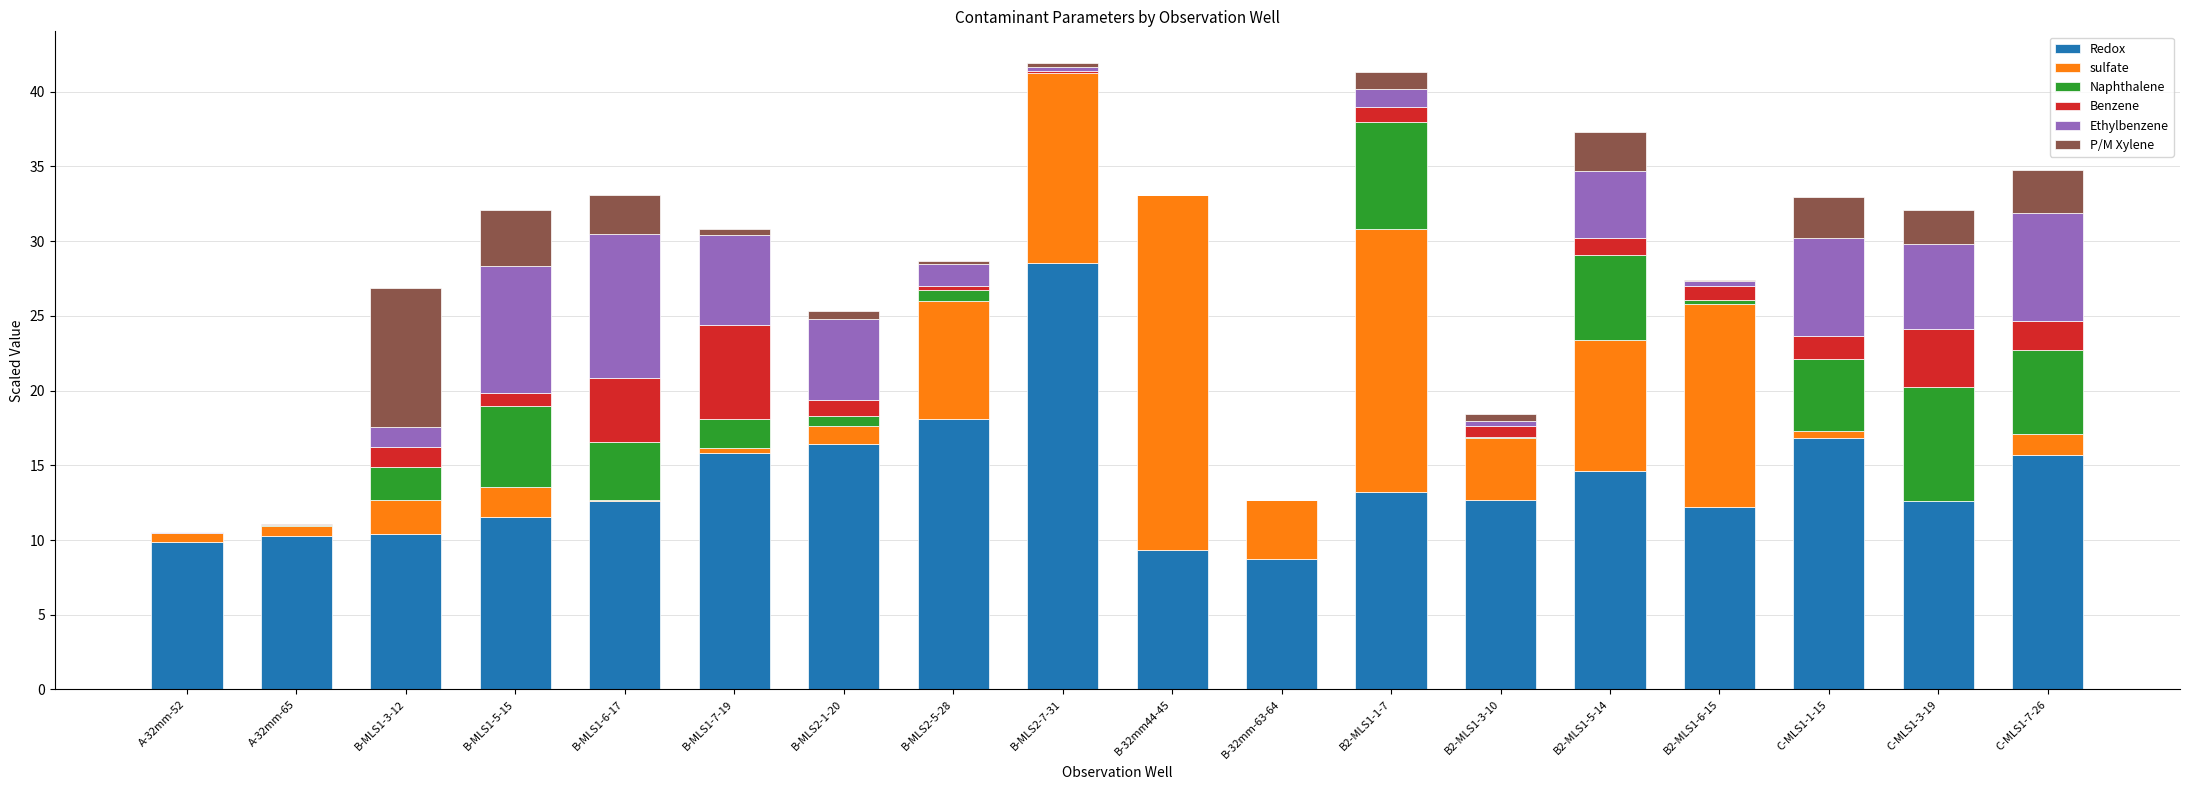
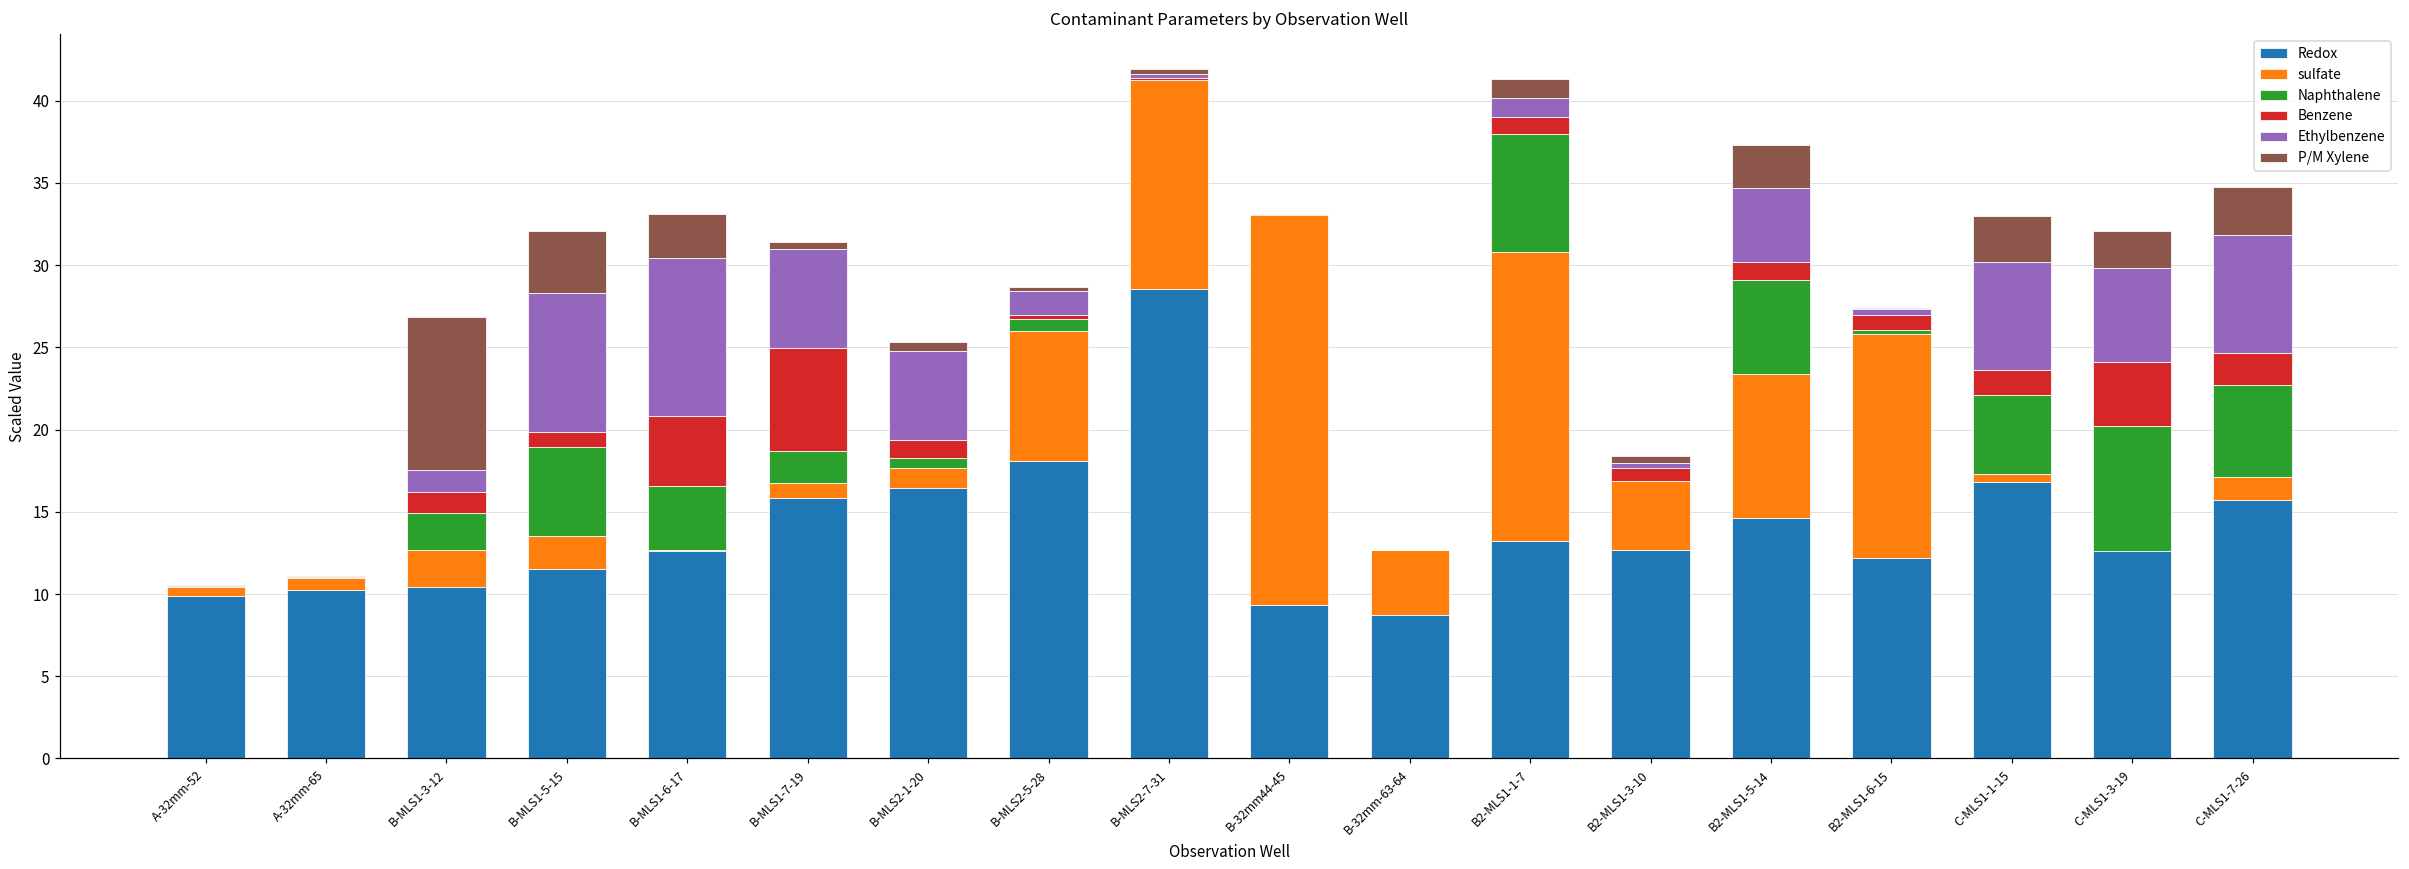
  {
    "Redox": {
      "A-32mm-52": 9.9,
      "A-32mm-65": 10.3,
      "B-MLS1-3-12": 10.4,
      "B-MLS1-5-15": 11.6,
      "B-MLS1-6-17": 12.6,
      "B-MLS1-7-19": 15.9,
      "B-MLS2-1-20": 16.5,
      "B-MLS2-5-28": 18.1,
      "B-MLS2-7-31": 28.6,
      "B-32mm44-45": 9.4,
      "B-32mm-63-64": 8.8,
      "B2-MLS1-1-7": 13.2,
      "B2-MLS1-3-10": 12.7,
      "B2-MLS1-5-14": 14.6,
      "B2-MLS1-6-15": 12.2,
      "C-MLS1-1-15": 16.8,
      "C-MLS1-3-19": 12.6,
      "C-MLS1-7-26": 15.7
    },
    "sulfate": {
      "A-32mm-52": 0.6,
      "A-32mm-65": 0.7,
      "B-MLS1-3-12": 2.3,
      "B-MLS1-5-15": 2.0,
-     "B-MLS1-7-19": 0.3,
+     "B-MLS1-7-19": 0.9,
      "B-MLS2-1-20": 1.2,
      "B-MLS2-5-28": 7.9,
      "B-MLS2-7-31": 12.7,
      "B-32mm44-45": 23.7,
      "B-32mm-63-64": 3.9,
      "B2-MLS1-1-7": 17.6,
      "B2-MLS1-3-10": 4.2,
      "B2-MLS1-5-14": 8.8,
      "B2-MLS1-6-15": 13.6,
      "C-MLS1-1-15": 0.5,
      "C-MLS1-3-19": 0.0,
      "C-MLS1-7-26": 1.4
    },
    "Naphthalene": {
      "B-MLS1-3-12": 2.2,
      "B-MLS1-5-15": 5.4,
      "B-MLS1-6-17": 3.9,
      "B-MLS1-7-19": 2.0,
      "B-MLS2-1-20": 0.6,
      "B-MLS2-5-28": 0.7,
      "B2-MLS1-1-7": 7.2,
      "B2-MLS1-5-14": 5.7,
      "B2-MLS1-6-15": 0.2,
      "C-MLS1-1-15": 4.8,
      "C-MLS1-3-19": 7.6,
      "C-MLS1-7-26": 5.6
    },
    "Benzene": {
      "B-MLS1-3-12": 1.3,
      "B-MLS1-5-15": 0.9,
      "B-MLS1-6-17": 4.3,
      "B-MLS1-7-19": 6.3,
      "B-MLS2-1-20": 1.1,
      "B-MLS2-5-28": 0.3,
      "B2-MLS1-1-7": 1.0,
      "B2-MLS1-3-10": 0.8,
      "B2-MLS1-5-14": 1.1,
      "B2-MLS1-6-15": 1.0,
      "C-MLS1-1-15": 1.5,
      "C-MLS1-3-19": 3.9,
      "C-MLS1-7-26": 2.0
    },
    "Ethylbenzene": {
      "B-MLS1-3-12": 1.3,
      "B-MLS1-5-15": 8.5,
      "B-MLS1-6-17": 9.6,
      "B-MLS1-7-19": 6.0,
      "B-MLS2-1-20": 5.4,
      "B-MLS2-5-28": 1.5,
      "B-MLS2-7-31": 0.2,
      "B2-MLS1-1-7": 1.2,
      "B2-MLS1-3-10": 0.3,
      "B2-MLS1-5-14": 4.5,
      "B2-MLS1-6-15": 0.3,
      "C-MLS1-1-15": 6.6,
      "C-MLS1-3-19": 5.7,
      "C-MLS1-7-26": 7.2
    },
    "P/M Xylene": {
      "B-MLS1-3-12": 9.3,
      "B-MLS1-5-15": 3.8,
      "B-MLS1-6-17": 2.6,
      "B-MLS1-7-19": 0.4,
      "B-MLS2-1-20": 0.5,
      "B-MLS2-5-28": 0.2,
      "B-MLS2-7-31": 0.3,
      "B2-MLS1-1-7": 1.2,
      "B2-MLS1-3-10": 0.4,
      "B2-MLS1-5-14": 2.6,
      "C-MLS1-1-15": 2.8,
      "C-MLS1-3-19": 2.3,
      "C-MLS1-7-26": 2.9
    }
  }
